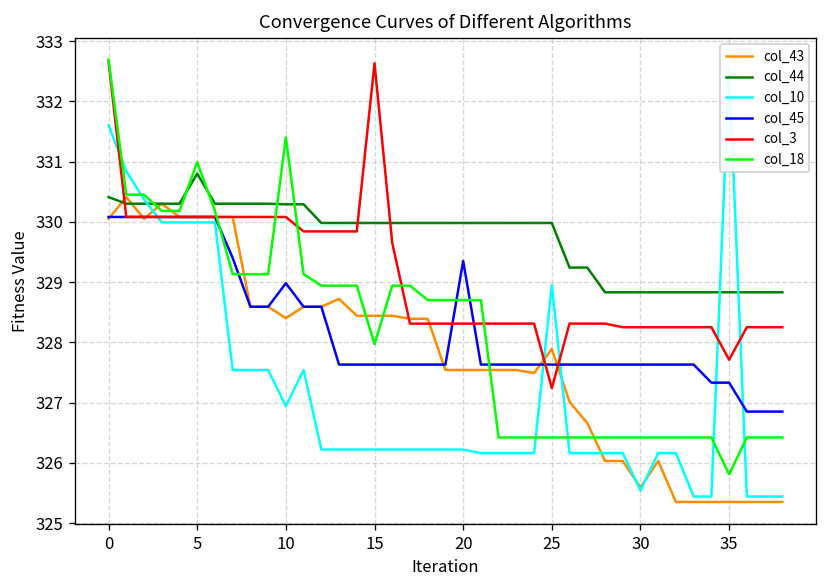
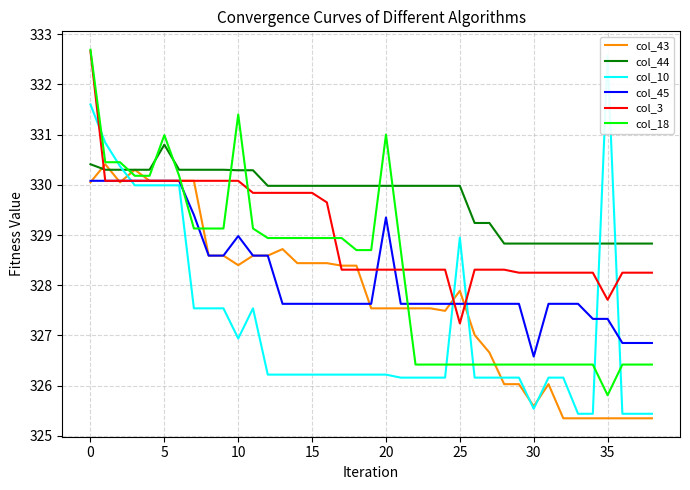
  {
    "col_43": {
      "10": 328.4,
      "15": 328.4,
      "20": 327.5,
      "25": 327.9,
      "30": 325.6,
      "35": 325.4
    },
    "col_44": {
      "0": 330.4,
      "5": 330.8,
      "10": 330.3,
      "15": 330.0,
      "20": 330.0,
      "25": 330.0,
      "30": 328.8,
      "35": 328.8
    },
    "col_10": {
      "0": 331.6,
      "5": 330.0,
      "10": 326.9,
      "15": 326.2,
      "20": 326.2,
      "25": 329.0,
      "30": 325.5
    },
    "col_45": {
      "10": 329.0,
      "15": 327.6,
      "20": 329.4,
      "25": 327.6,
-     "30": 327.6,
+     "30": 326.6,
      "35": 327.3
    },
    "col_3": {
      "10": 330.1,
-     "15": 332.6,
+     "15": 329.8,
      "20": 328.3,
      "25": 327.2,
      "30": 328.3,
      "35": 327.7
    },
    "col_18": {
      "5": 331.0,
      "10": 331.4,
-     "15": 328.0,
-     "20": 328.7,
+     "15": 328.9,
+     "20": 331.0,
      "25": 326.4,
      "30": 326.4,
      "35": 325.8
    }
  }
